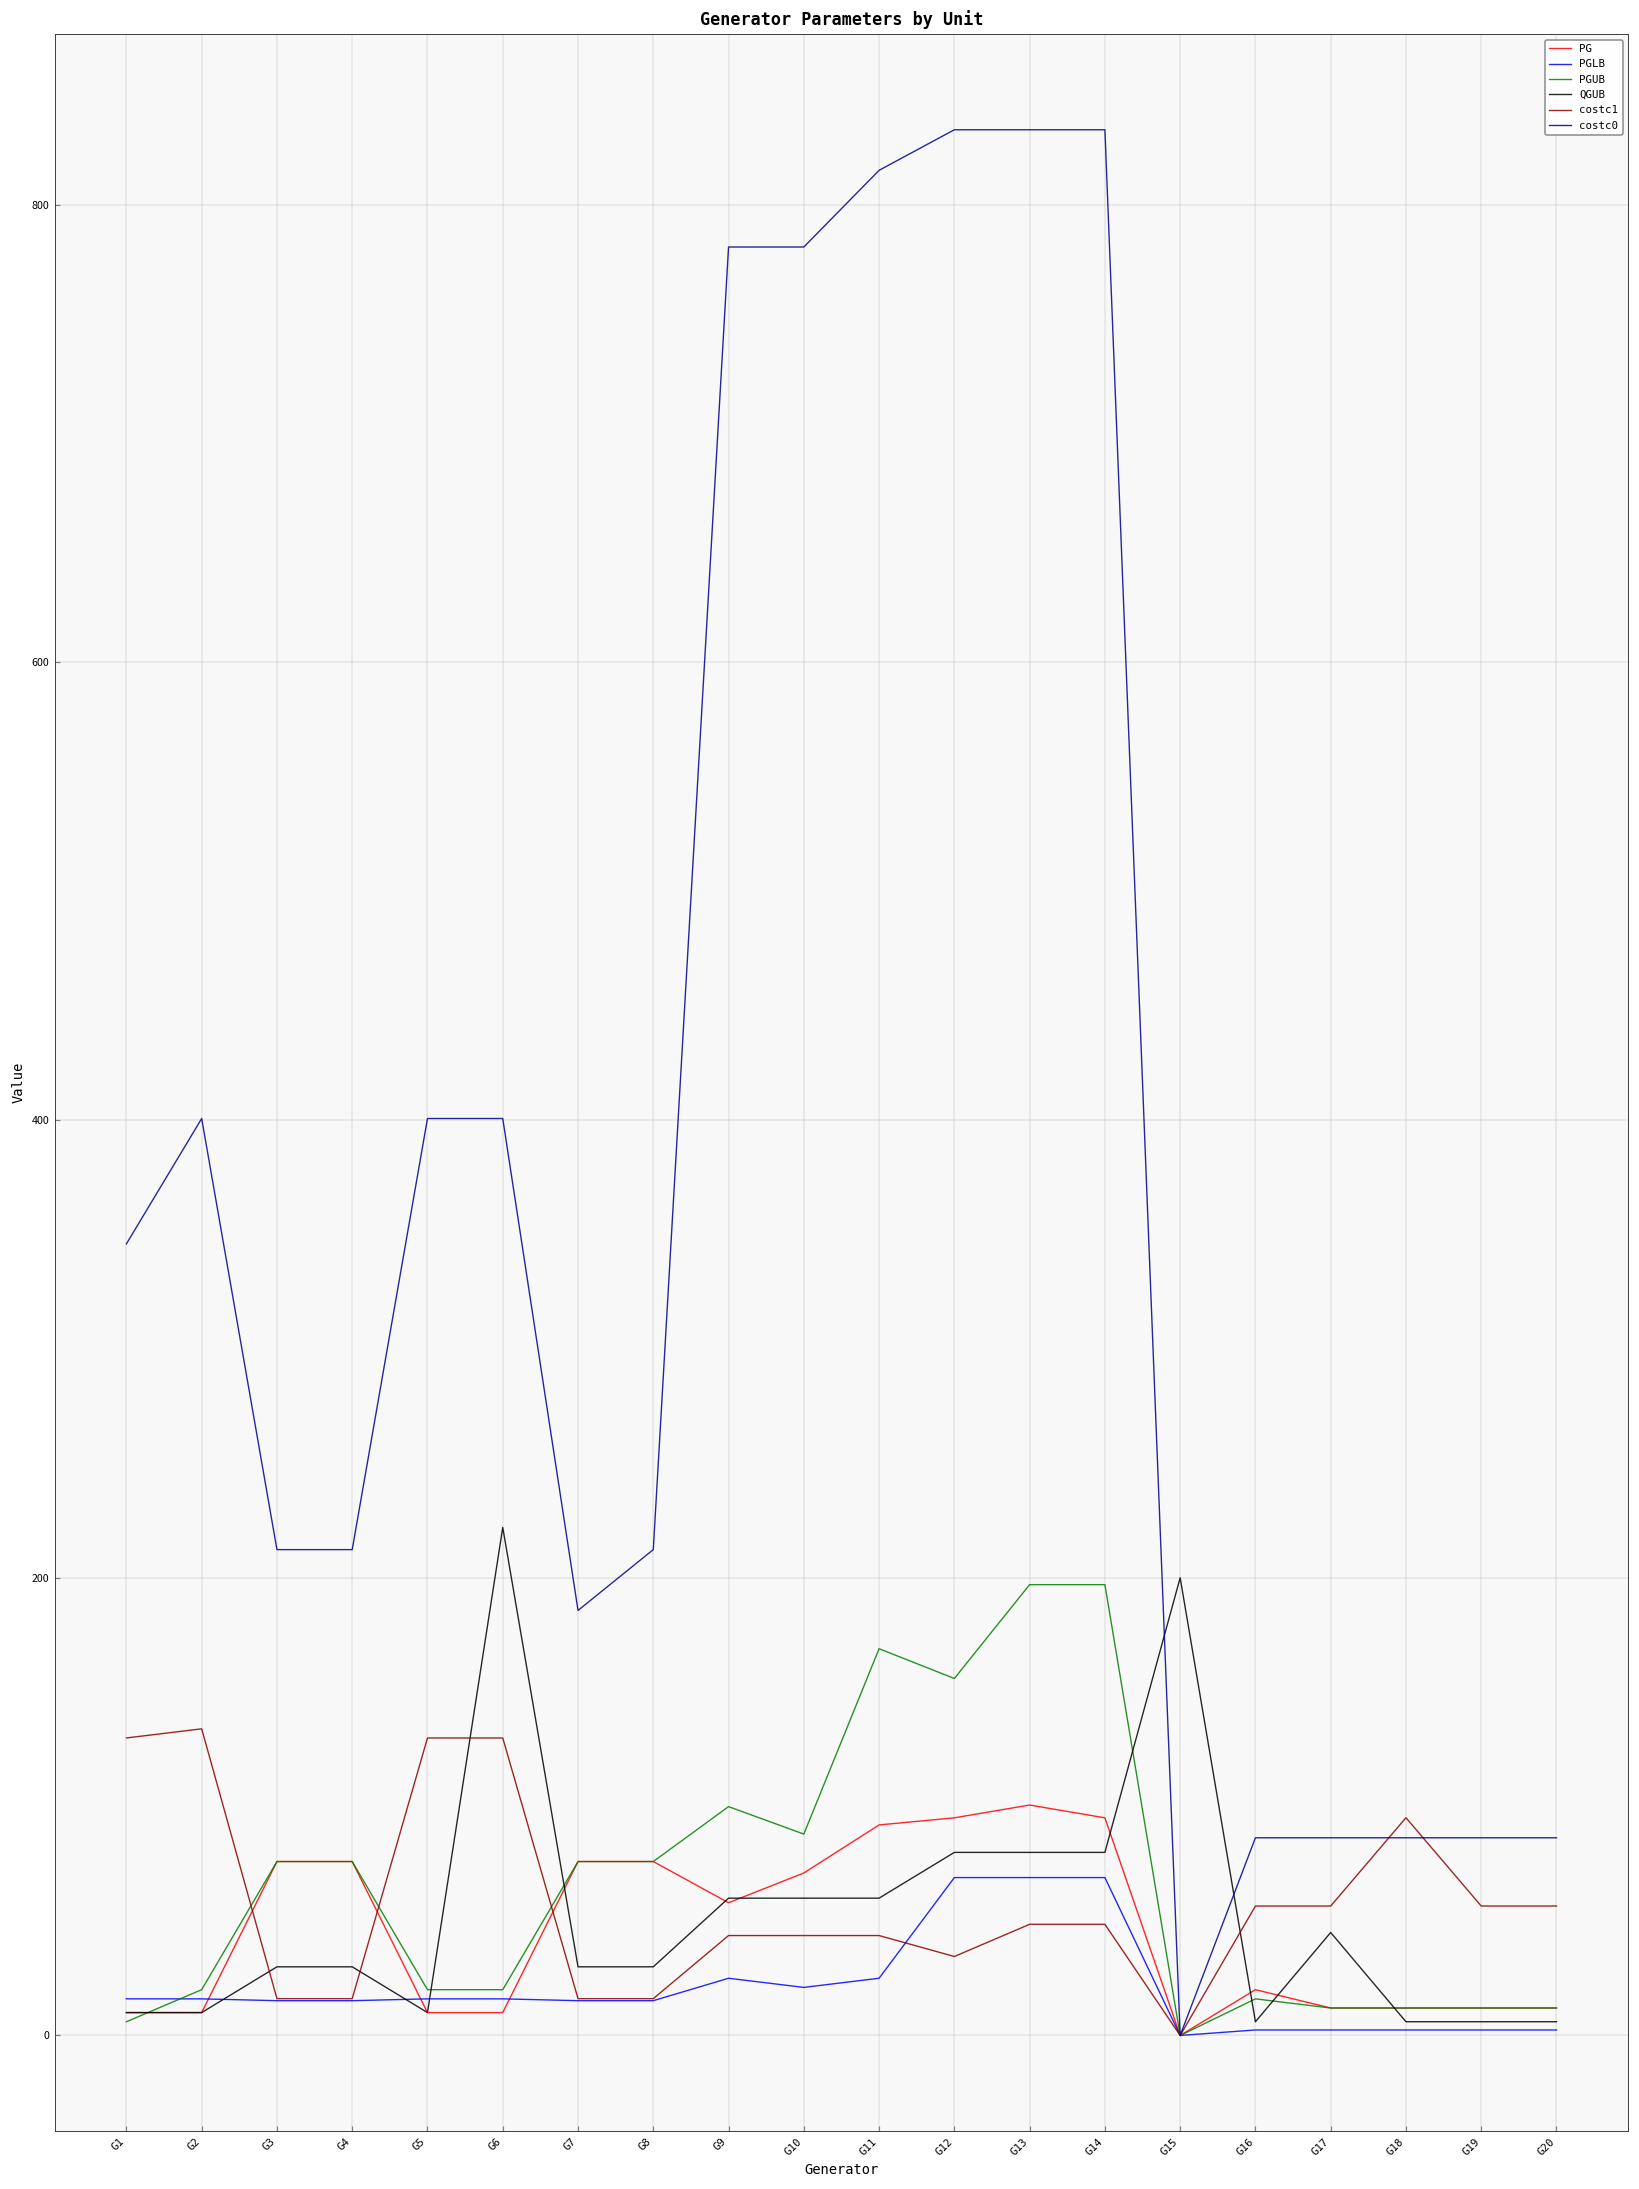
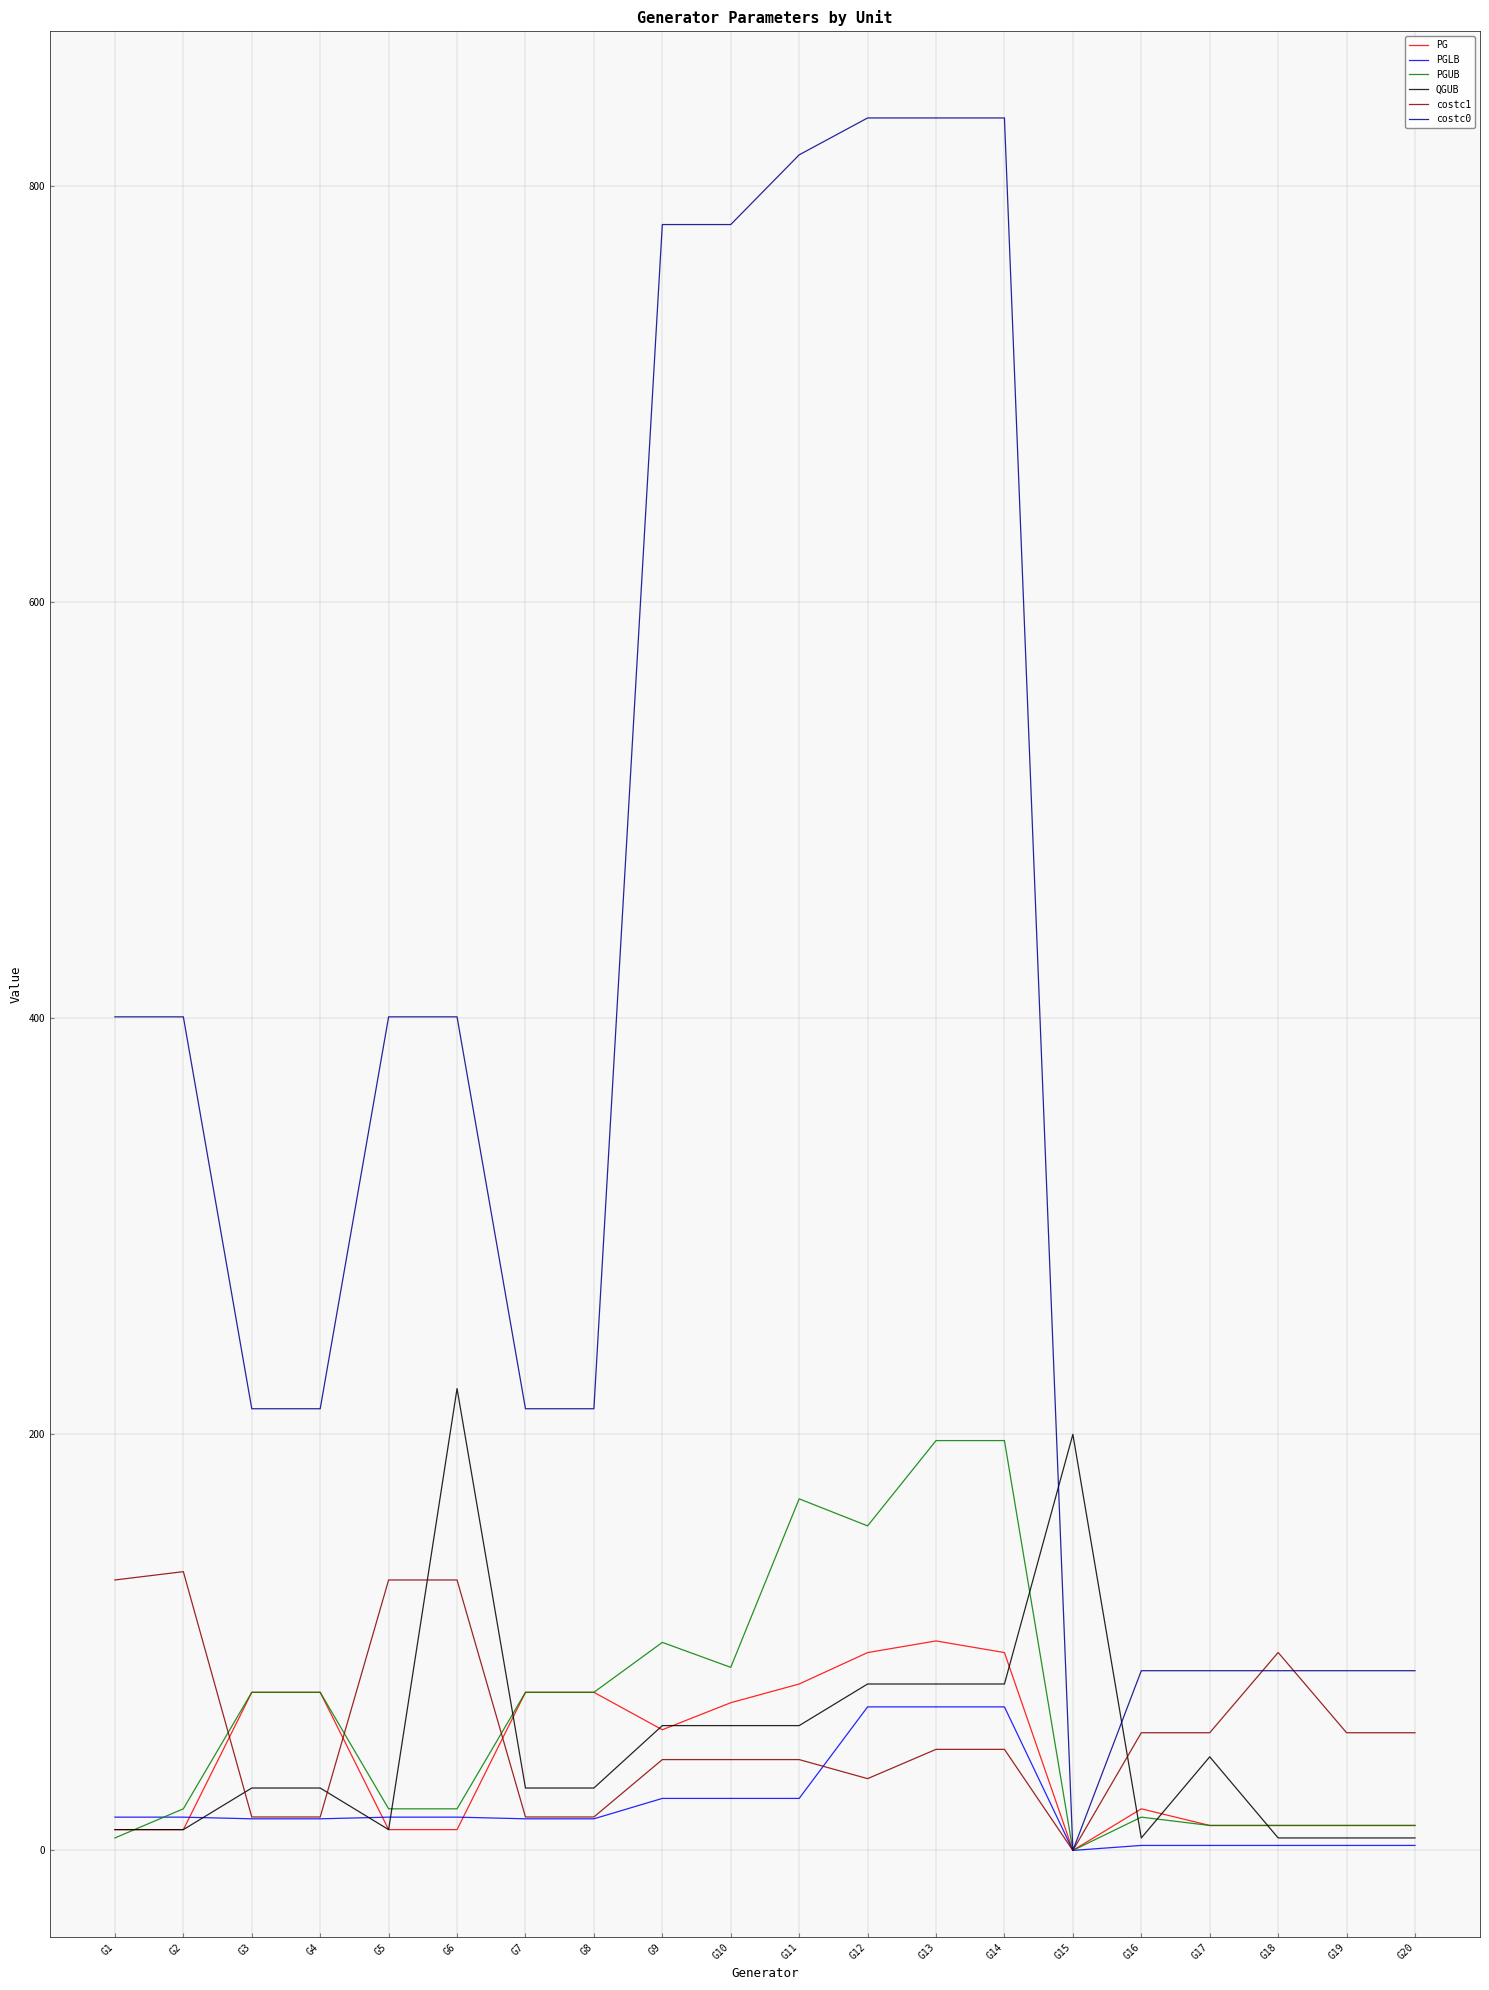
  {
    "PG": {
      "G6": 10,
      "G9": 58,
      "G10": 71,
-     "G11": 92,
+     "G11": 80,
      "G12": 95,
      "G13": 101,
      "G14": 95,
      "G16": 20
    },
    "PGLB": {
      "G1": 16,
      "G2": 16,
      "G5": 16,
      "G6": 16,
      "G9": 25,
-     "G10": 21,
+     "G10": 25,
      "G11": 25,
      "G12": 69,
      "G13": 69,
      "G14": 69,
      "G16": 2,
      "G17": 2,
      "G18": 2,
      "G19": 2,
      "G20": 2
    },
    "PGUB": {
      "G1": 6,
      "G2": 20,
      "G5": 20,
      "G6": 20,
      "G9": 100,
      "G10": 88,
      "G11": 169,
      "G12": 156,
      "G13": 197,
      "G14": 197,
      "G16": 16
    },
    "QGUB": {
      "G3": 30,
      "G4": 30,
      "G6": 222,
      "G7": 30,
      "G8": 30,
      "G9": 60,
      "G10": 60,
      "G11": 60,
      "G12": 80,
      "G13": 80,
      "G14": 80,
      "G15": 200,
      "G16": 6,
      "G17": 45,
      "G18": 6,
      "G19": 6,
      "G20": 6
    },
    "costc1": {
      "G1": 130,
      "G2": 134,
      "G5": 130,
      "G6": 130,
      "G9": 44,
      "G10": 44,
      "G11": 44,
      "G12": 35,
      "G13": 49,
      "G14": 49,
      "G16": 57,
      "G17": 57,
      "G18": 95,
      "G19": 57,
      "G20": 57
    },
    "costc0": {
-     "G1": 346,
+     "G1": 401,
      "G2": 401,
      "G3": 212,
      "G4": 212,
      "G5": 401,
      "G6": 401,
-     "G7": 186,
+     "G7": 212,
      "G8": 212,
      "G9": 782,
      "G10": 782,
      "G11": 815,
      "G12": 833,
      "G13": 833,
      "G14": 833,
      "G16": 86,
      "G17": 86,
      "G18": 86,
      "G19": 86,
      "G20": 86
    }
  }
